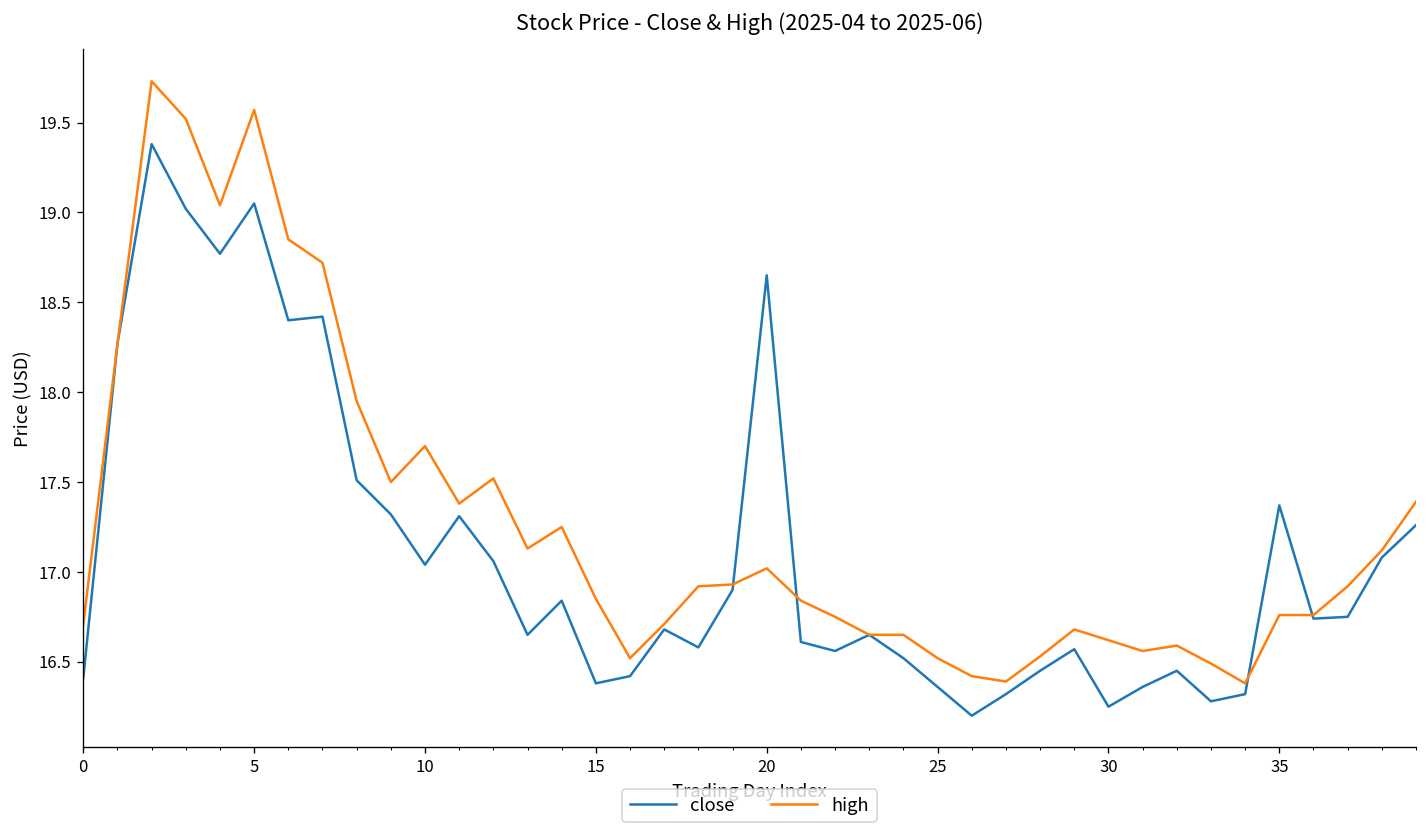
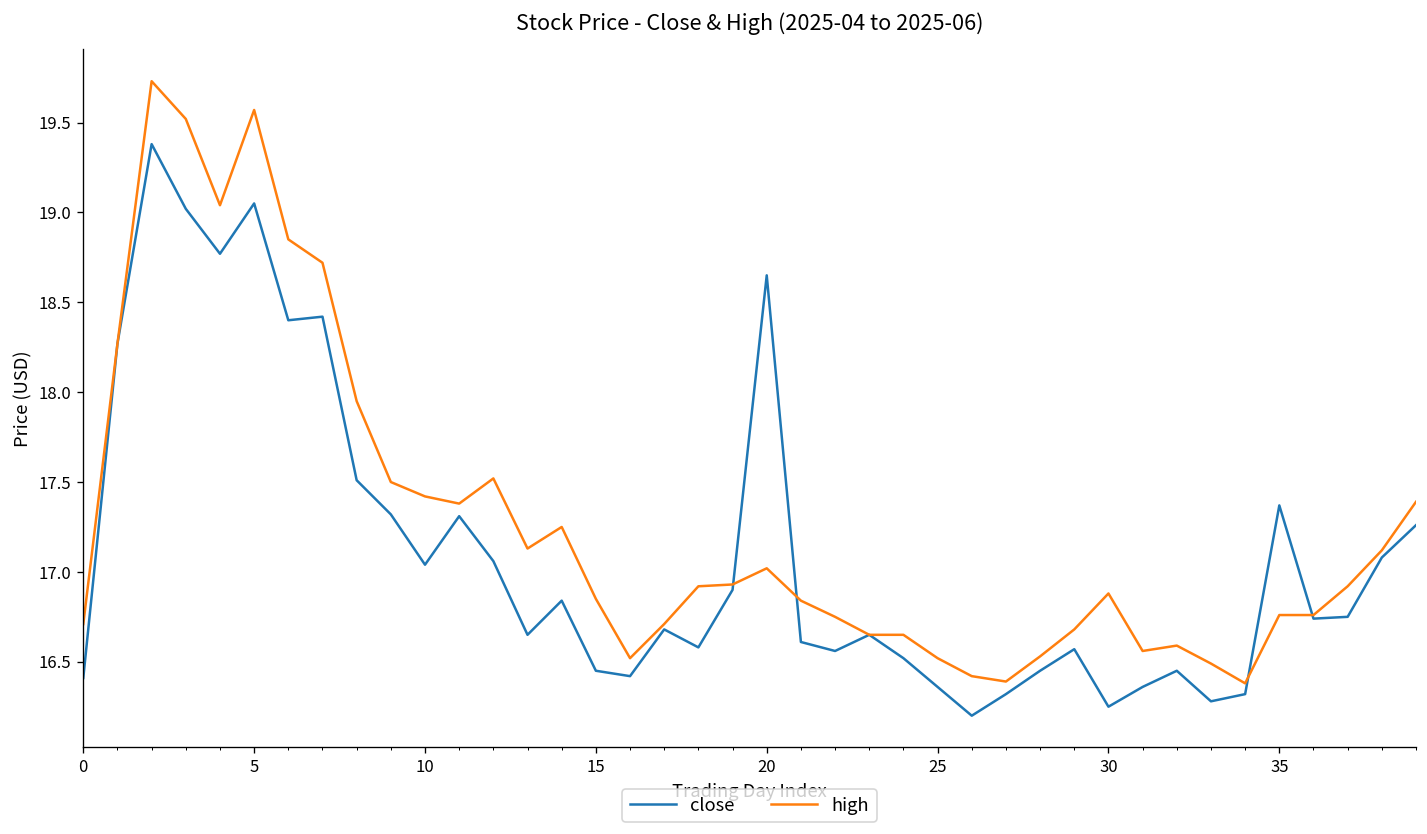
  {
    "close": {
      "0": 16.41,
      "5": 19.05,
      "10": 17.04,
-     "15": 16.38,
+     "15": 16.45,
      "20": 18.65,
      "25": 16.36,
      "30": 16.25,
      "35": 17.37
    },
    "high": {
      "0": 16.71,
      "5": 19.57,
-     "10": 17.70,
+     "10": 17.42,
      "15": 16.85,
      "20": 17.02,
      "25": 16.52,
-     "30": 16.62,
+     "30": 16.88,
      "35": 16.76
    }
  }
